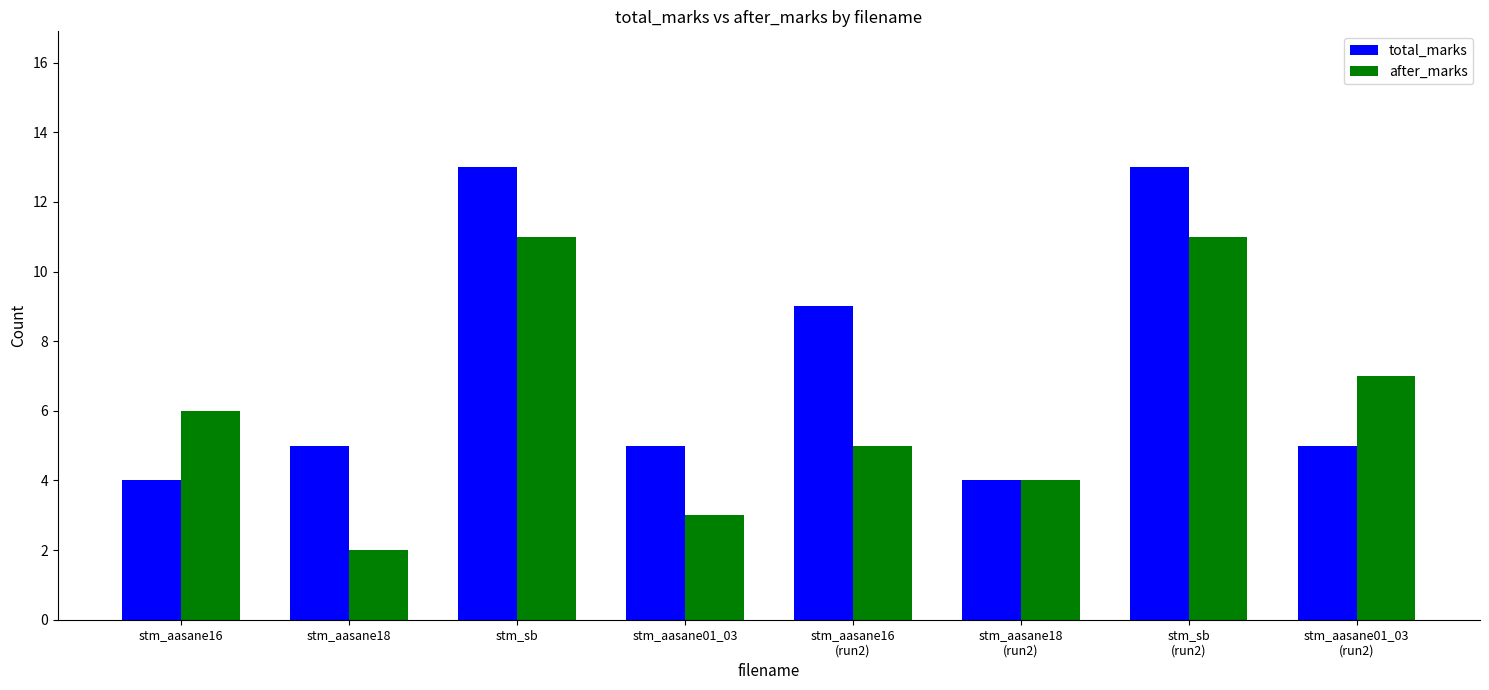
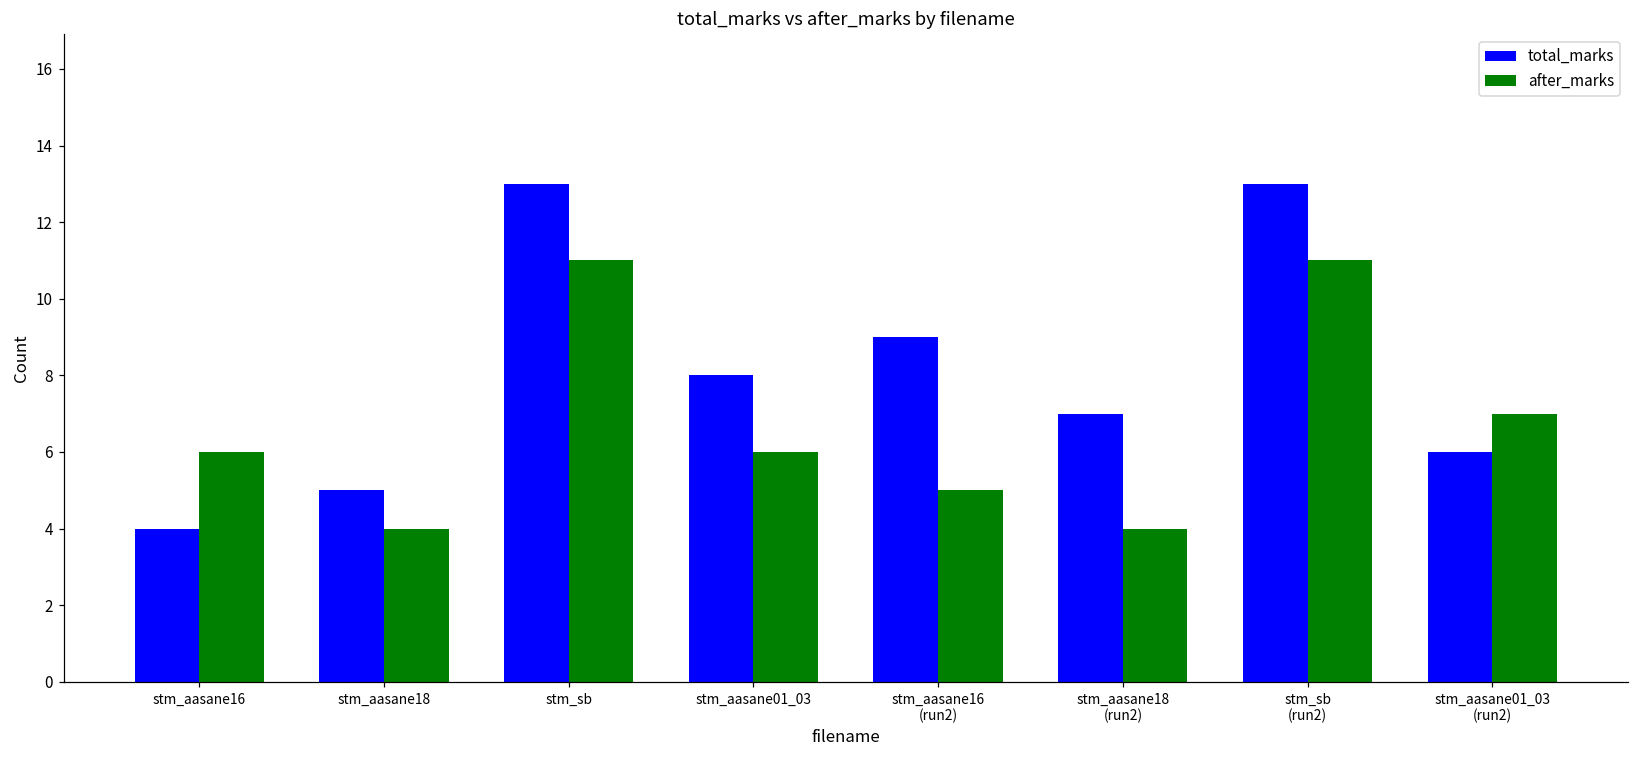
  {
    "total_marks": {
      "stm_aasane16": 4,
      "stm_aasane18": 5,
      "stm_sb": 13,
-     "stm_aasane01_03": 5,
+     "stm_aasane01_03": 8,
      "stm_aasane16 (run2)": 9,
-     "stm_aasane18 (run2)": 4,
+     "stm_aasane18 (run2)": 7,
      "stm_sb (run2)": 13,
-     "stm_aasane01_03 (run2)": 5
+     "stm_aasane01_03 (run2)": 6
    },
    "after_marks": {
      "stm_aasane16": 6,
-     "stm_aasane18": 2,
+     "stm_aasane18": 4,
      "stm_sb": 11,
-     "stm_aasane01_03": 3,
+     "stm_aasane01_03": 6,
      "stm_aasane16 (run2)": 5,
      "stm_aasane18 (run2)": 4,
      "stm_sb (run2)": 11,
      "stm_aasane01_03 (run2)": 7
    }
  }
